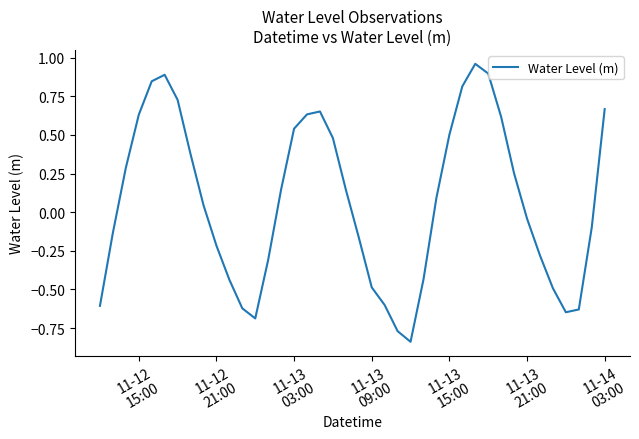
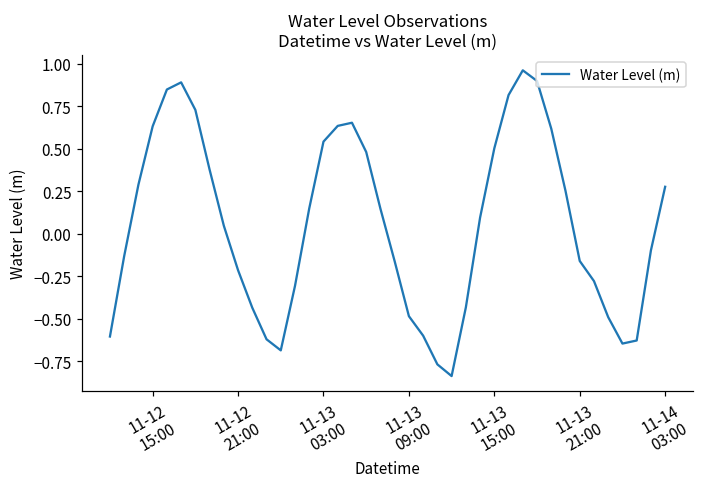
  {
    "11-12 15:00": 0.63,
    "11-12 21:00": -0.22,
    "11-13 03:00": 0.54,
    "11-13 09:00": -0.49,
    "11-13 15:00": 0.50,
-   "11-13 21:00": -0.04,
-   "11-14 03:00": 0.67
+   "11-13 21:00": -0.16,
+   "11-14 03:00": 0.28
  }
